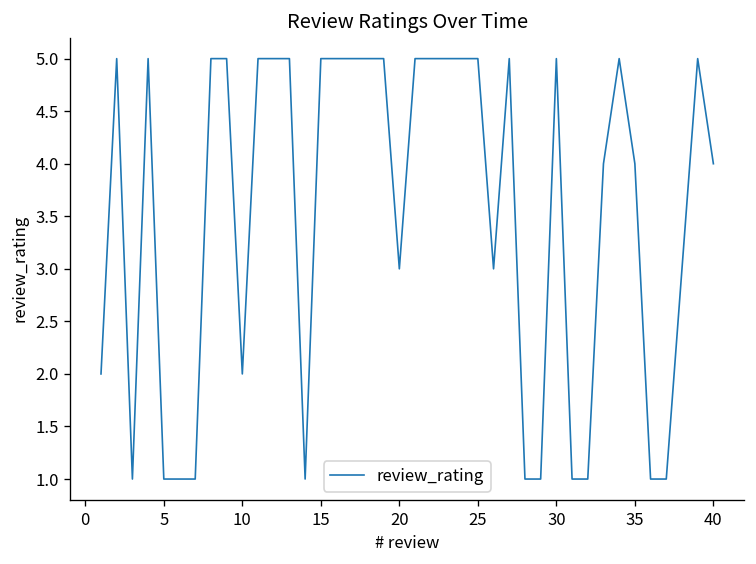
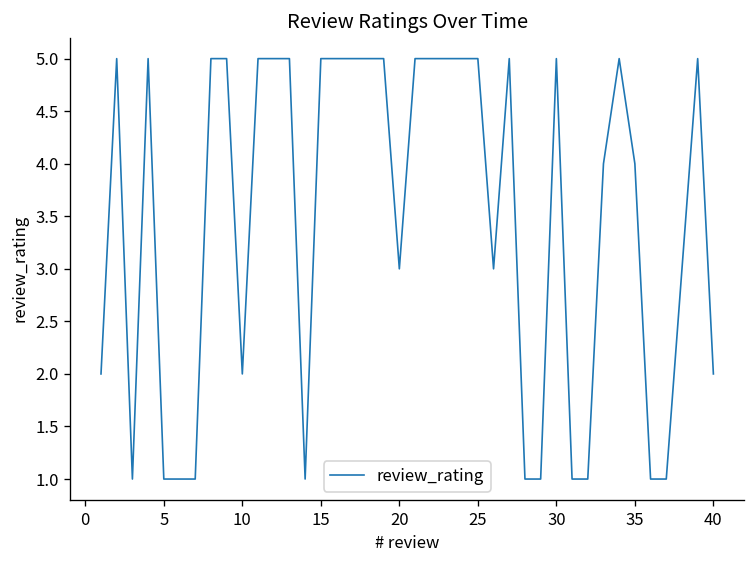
  {
    "5": 1,
    "10": 2,
    "15": 5,
    "20": 3,
    "25": 5,
    "30": 5,
    "35": 4,
-   "40": 4
+   "40": 2
  }
